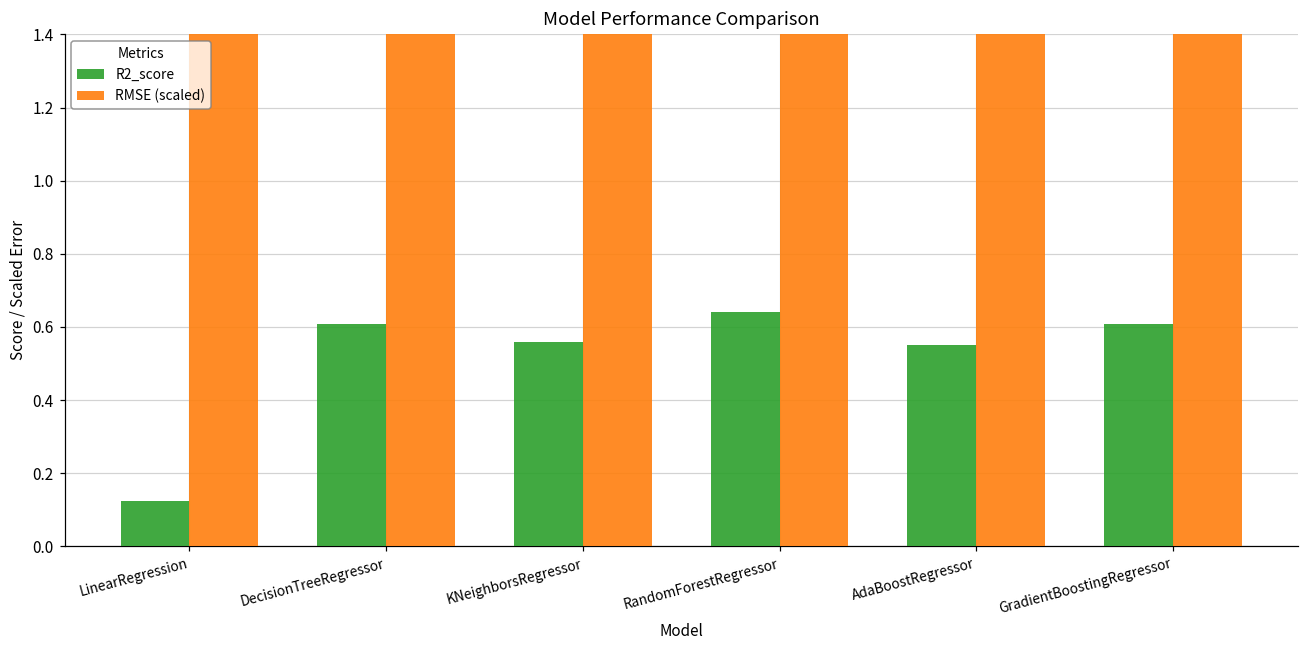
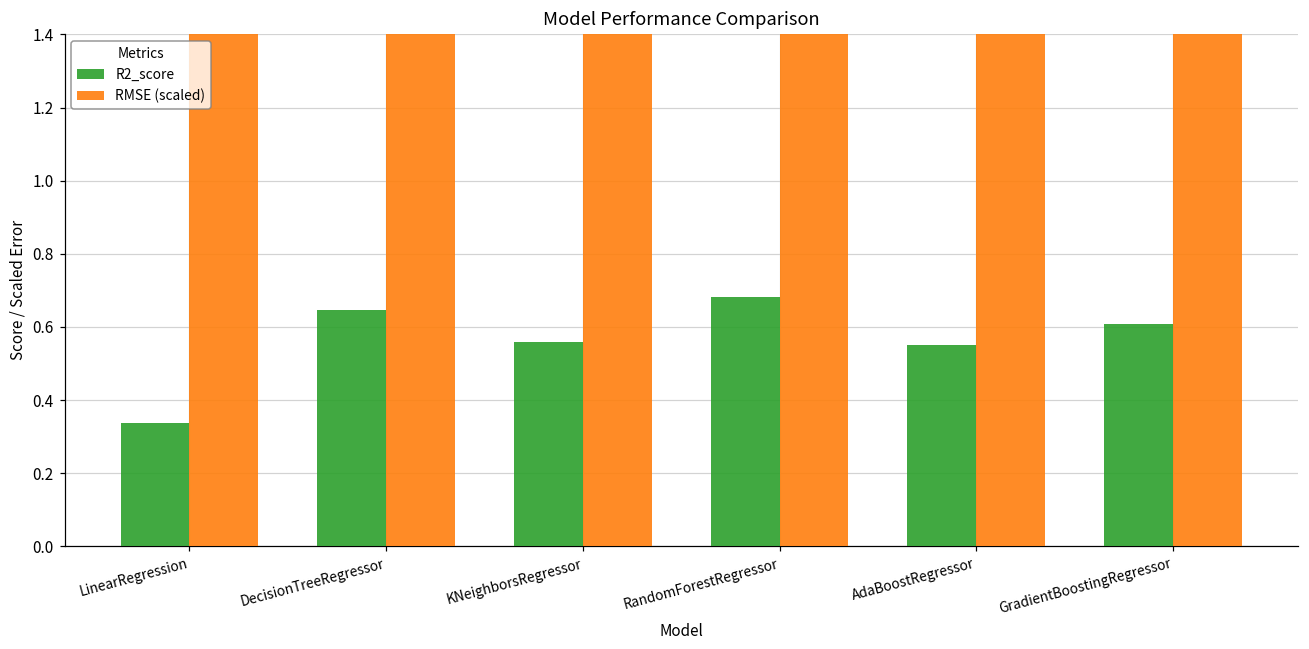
  {
    "R2_score": {
-     "LinearRegression": 0.12,
-     "DecisionTreeRegressor": 0.61,
+     "LinearRegression": 0.34,
+     "DecisionTreeRegressor": 0.65,
      "KNeighborsRegressor": 0.56,
-     "RandomForestRegressor": 0.64,
+     "RandomForestRegressor": 0.68,
      "AdaBoostRegressor": 0.55,
      "GradientBoostingRegressor": 0.61
    }
  }
